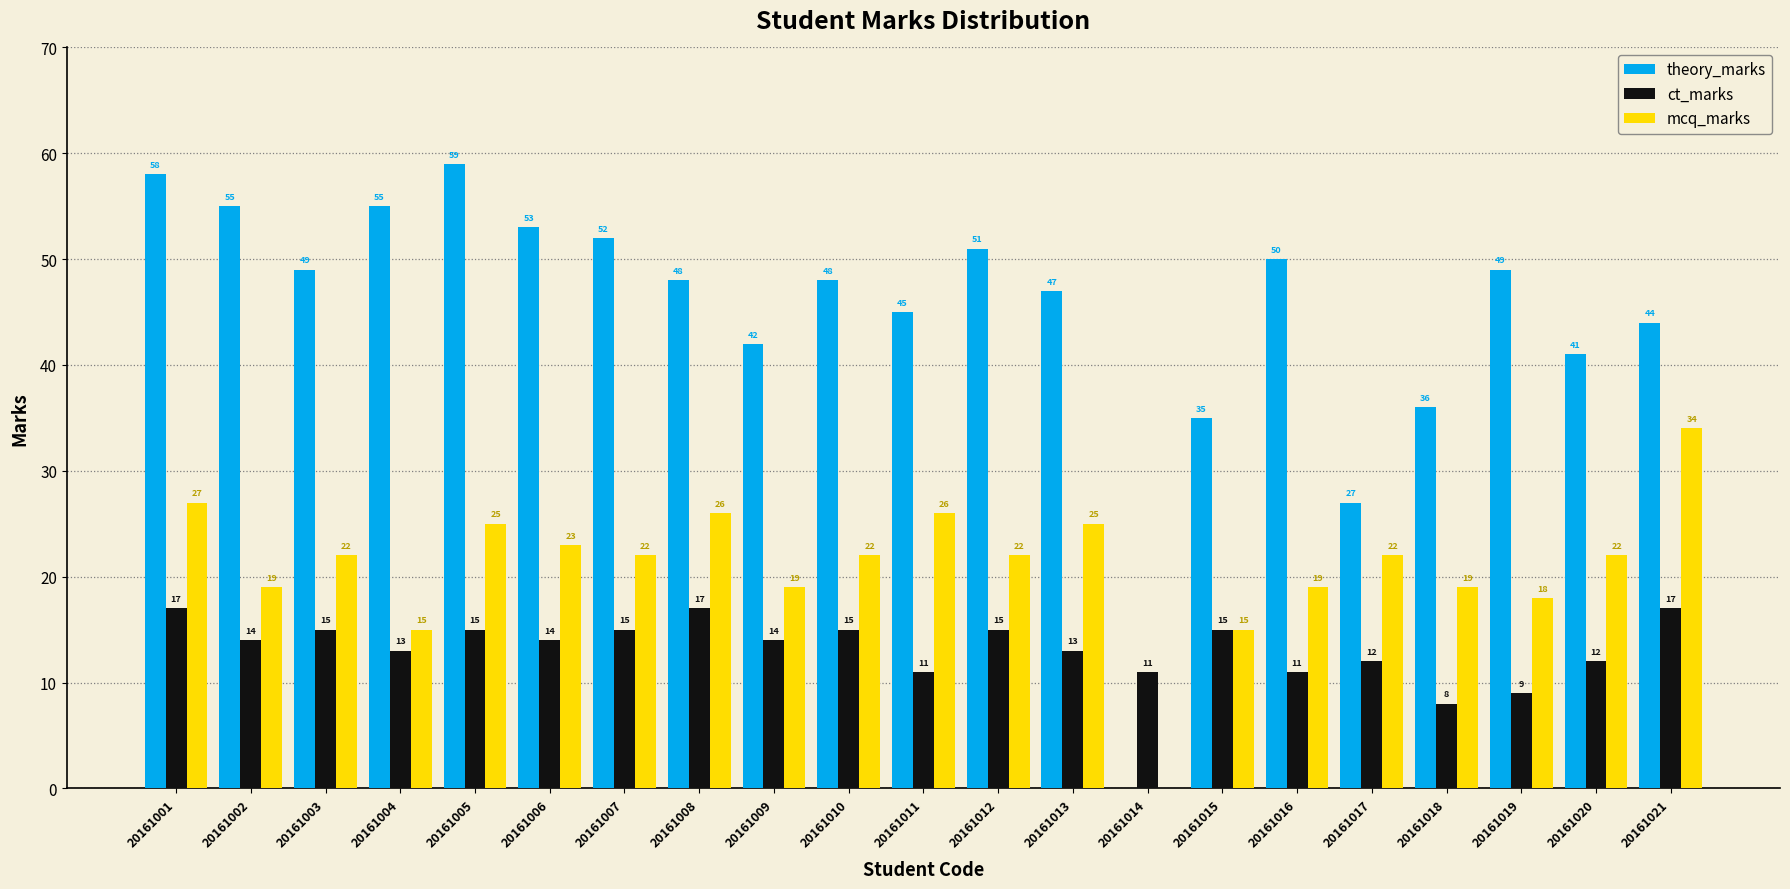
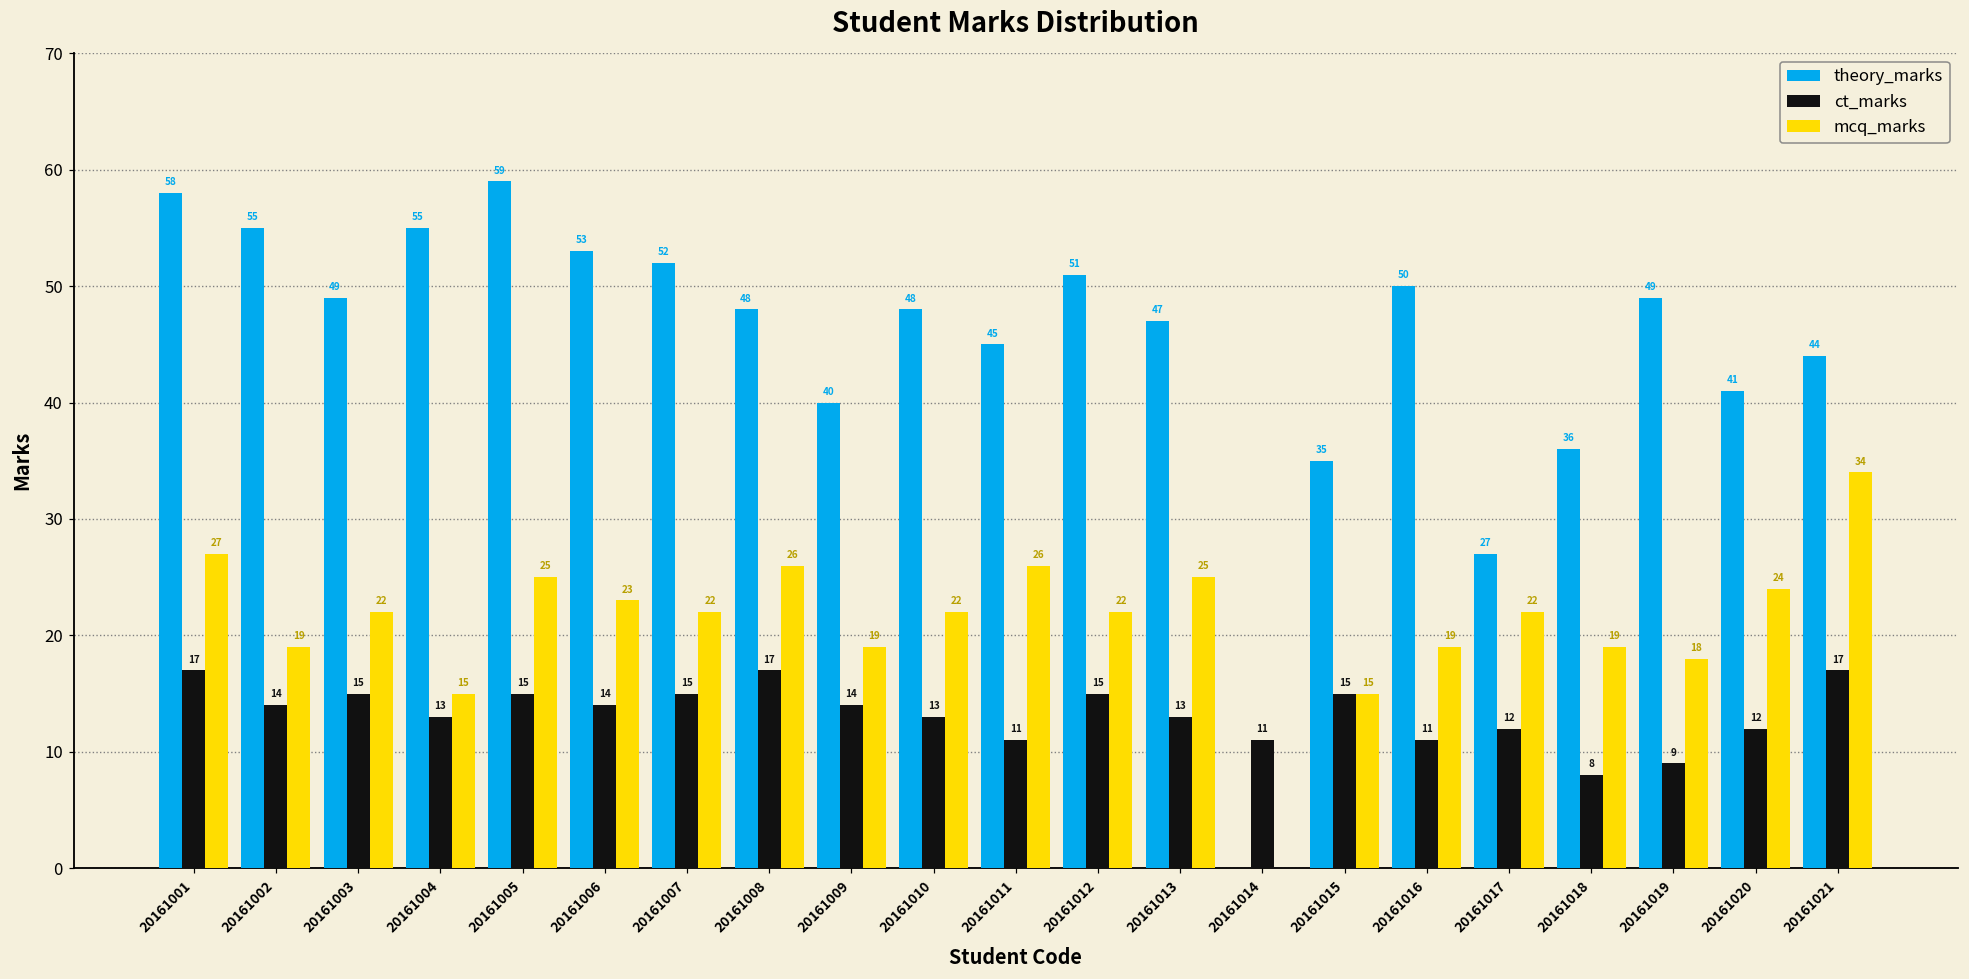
  {
    "theory_marks": {
      "20161001": 58,
      "20161002": 55,
      "20161003": 49,
      "20161004": 55,
      "20161005": 59,
      "20161006": 53,
      "20161007": 52,
      "20161008": 48,
-     "20161009": 42,
+     "20161009": 40,
      "20161010": 48,
      "20161011": 45,
      "20161012": 51,
      "20161013": 47,
      "20161015": 35,
      "20161016": 50,
      "20161017": 27,
      "20161018": 36,
      "20161019": 49,
      "20161020": 41,
      "20161021": 44
    },
    "ct_marks": {
      "20161001": 17,
      "20161002": 14,
      "20161003": 15,
      "20161004": 13,
      "20161005": 15,
      "20161006": 14,
      "20161007": 15,
      "20161008": 17,
      "20161009": 14,
-     "20161010": 15,
+     "20161010": 13,
      "20161011": 11,
      "20161012": 15,
      "20161013": 13,
      "20161014": 11,
      "20161015": 15,
      "20161016": 11,
      "20161017": 12,
      "20161018": 8,
      "20161019": 9,
      "20161020": 12,
      "20161021": 17
    },
    "mcq_marks": {
      "20161001": 27,
      "20161002": 19,
      "20161003": 22,
      "20161004": 15,
      "20161005": 25,
      "20161006": 23,
      "20161007": 22,
      "20161008": 26,
      "20161009": 19,
      "20161010": 22,
      "20161011": 26,
      "20161012": 22,
      "20161013": 25,
      "20161015": 15,
      "20161016": 19,
      "20161017": 22,
      "20161018": 19,
      "20161019": 18,
-     "20161020": 22,
+     "20161020": 24,
      "20161021": 34
    }
  }
